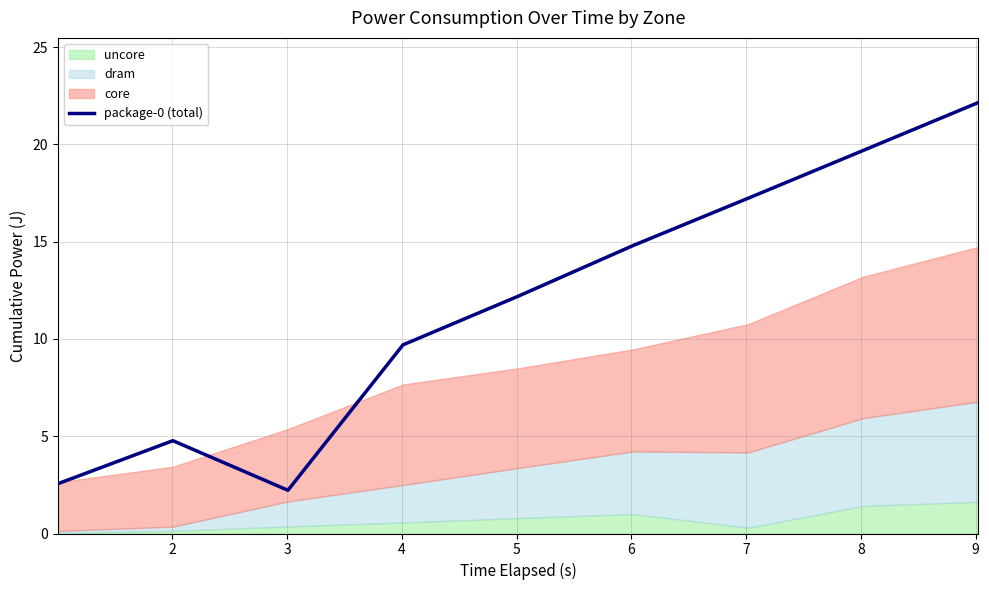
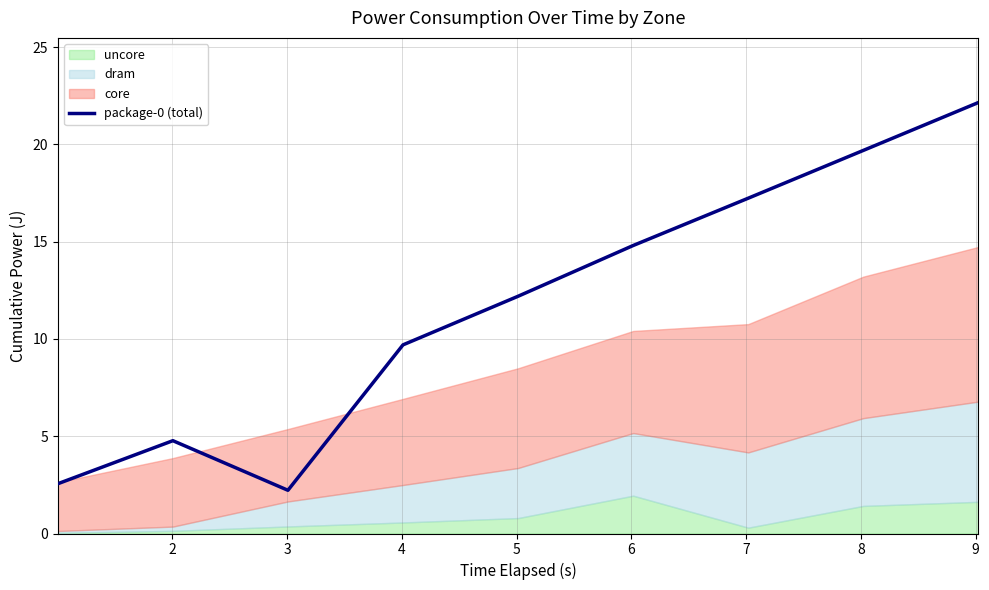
  {
    "package-0 (total)": {
      "2": 4.8,
      "3": 2.2,
      "4": 9.7,
      "5": 12.2,
      "6": 14.8,
      "7": 17.2
    },
    "uncore": {
      "2": 0.1,
      "3": 0.4,
      "4": 0.6,
      "5": 0.8,
-     "6": 1.0,
+     "6": 1.9,
      "7": 0.3
    },
    "dram": {
      "2": 0.2,
      "3": 1.3,
      "4": 1.9,
      "5": 2.6,
      "6": 3.2,
      "7": 3.9
    },
    "core": {
-     "2": 3.1,
+     "2": 3.5,
      "3": 3.7,
-     "4": 5.2,
+     "4": 4.4,
      "5": 5.1,
      "6": 5.2,
      "7": 6.6
    }
  }
